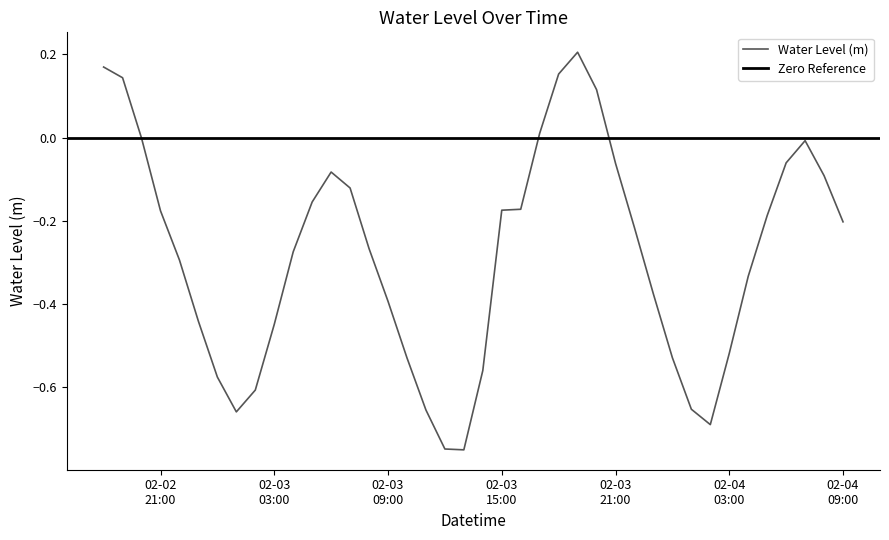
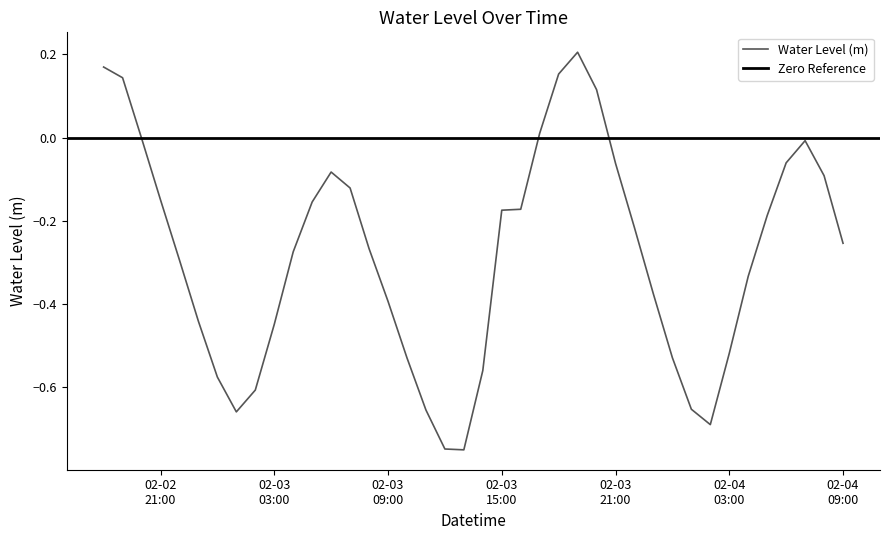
  {
-   "02-02 21:00": -0.18,
+   "02-02 21:00": -0.15,
    "02-03 03:00": -0.45,
    "02-03 09:00": -0.39,
    "02-03 15:00": -0.17,
    "02-03 21:00": -0.06,
    "02-04 03:00": -0.52,
-   "02-04 09:00": -0.20
+   "02-04 09:00": -0.25
  }
